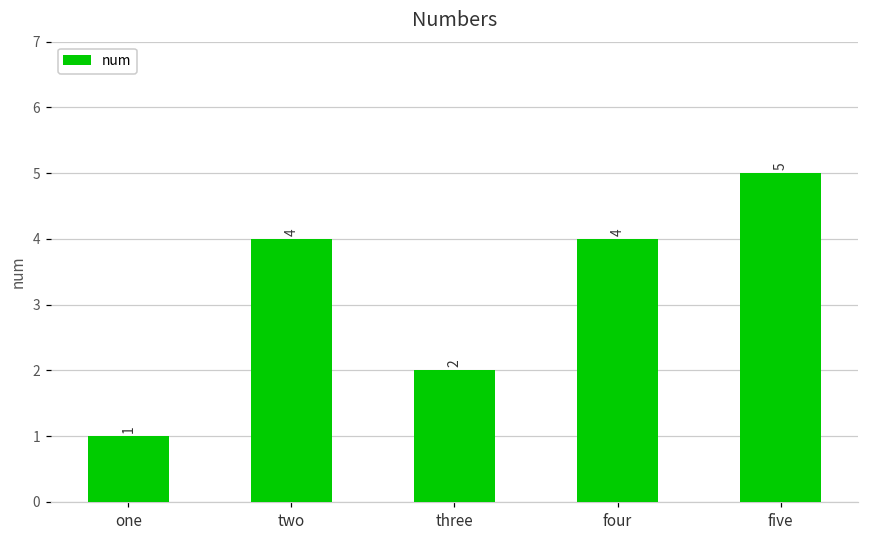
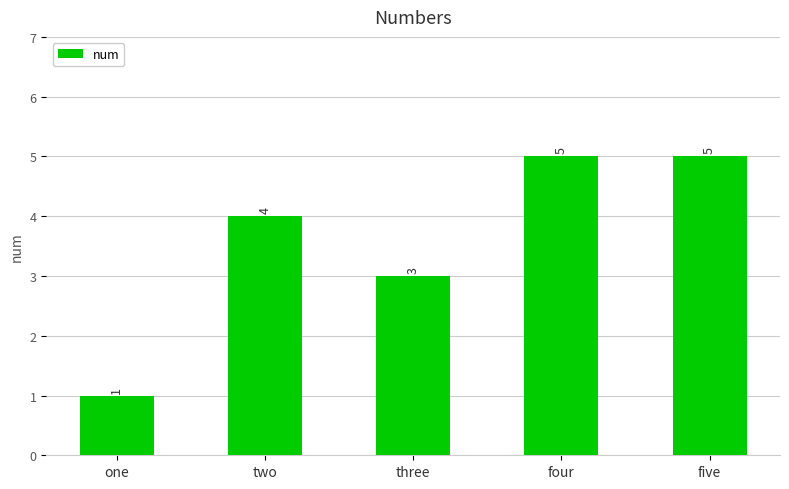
  {
    "one": 1,
    "two": 4,
-   "three": 2,
-   "four": 4,
+   "three": 3,
+   "four": 5,
    "five": 5
  }
